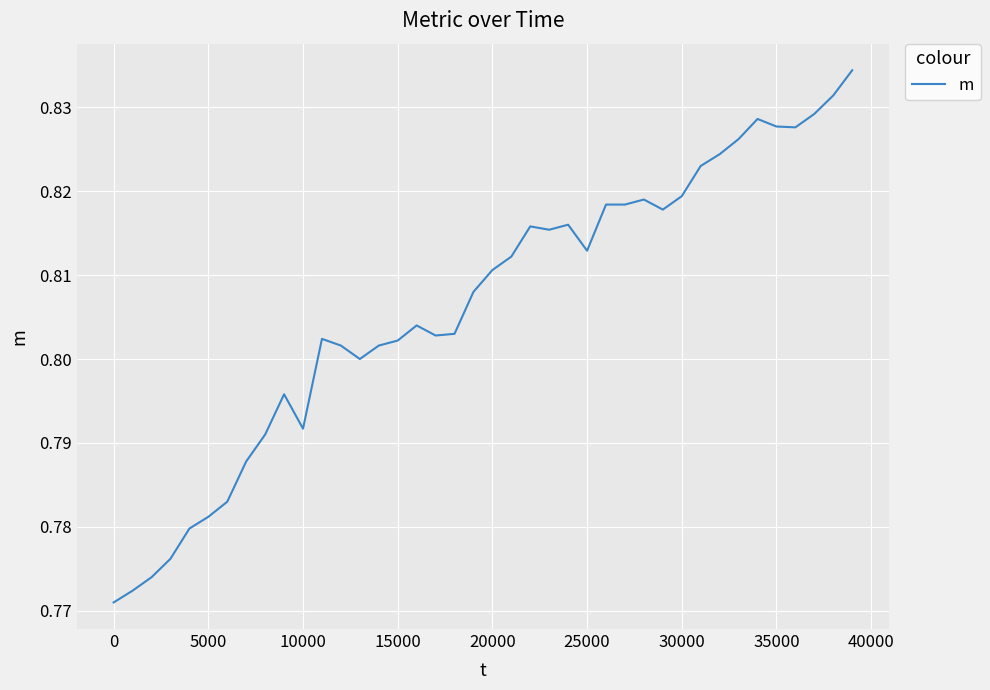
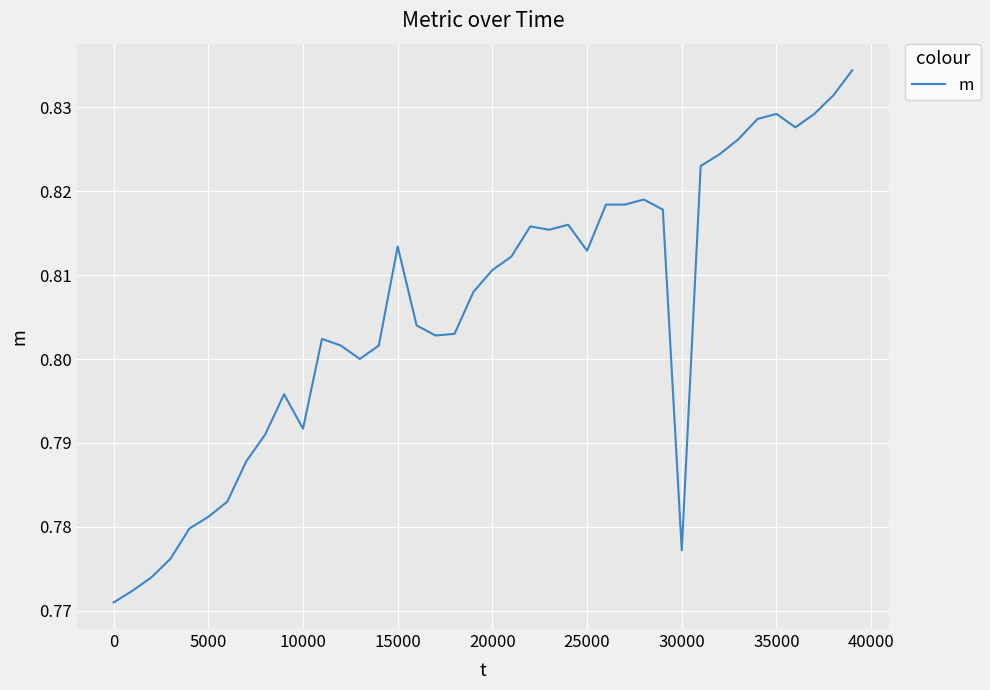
  {
    "0": 0.771,
    "5000": 0.781,
    "10000": 0.792,
-   "15000": 0.802,
+   "15000": 0.813,
    "20000": 0.811,
    "25000": 0.813,
-   "30000": 0.819,
-   "35000": 0.828
+   "30000": 0.777,
+   "35000": 0.829
  }
